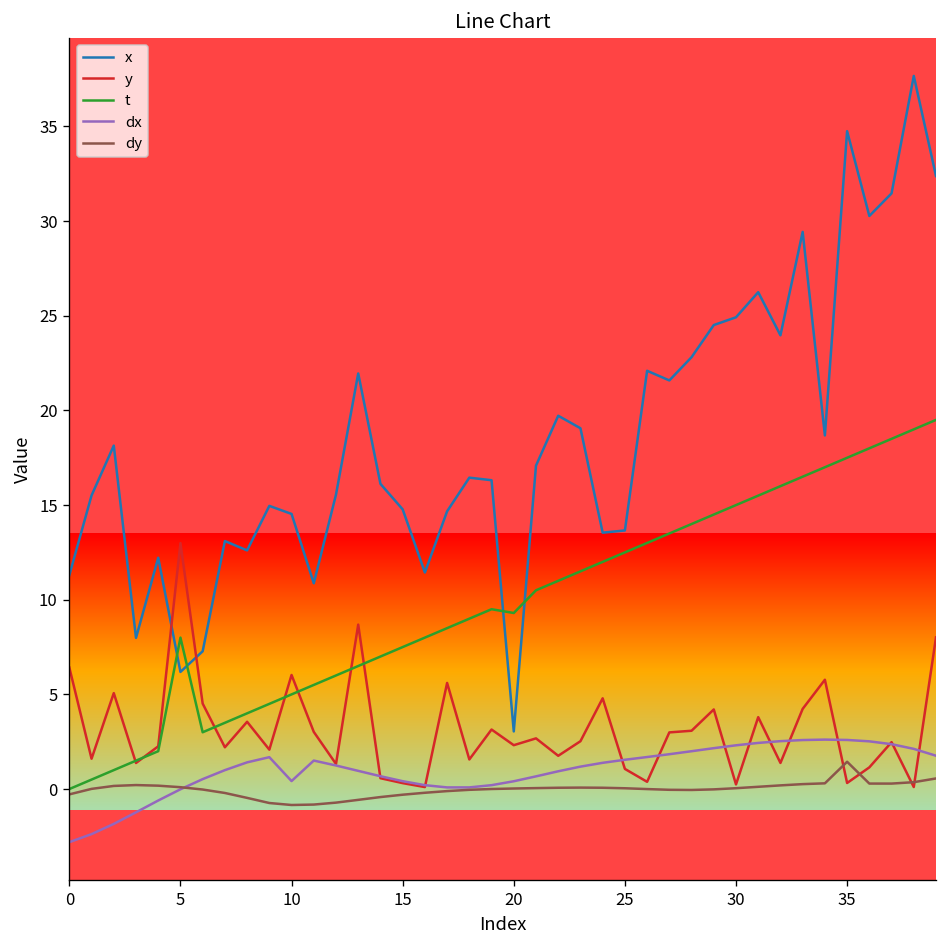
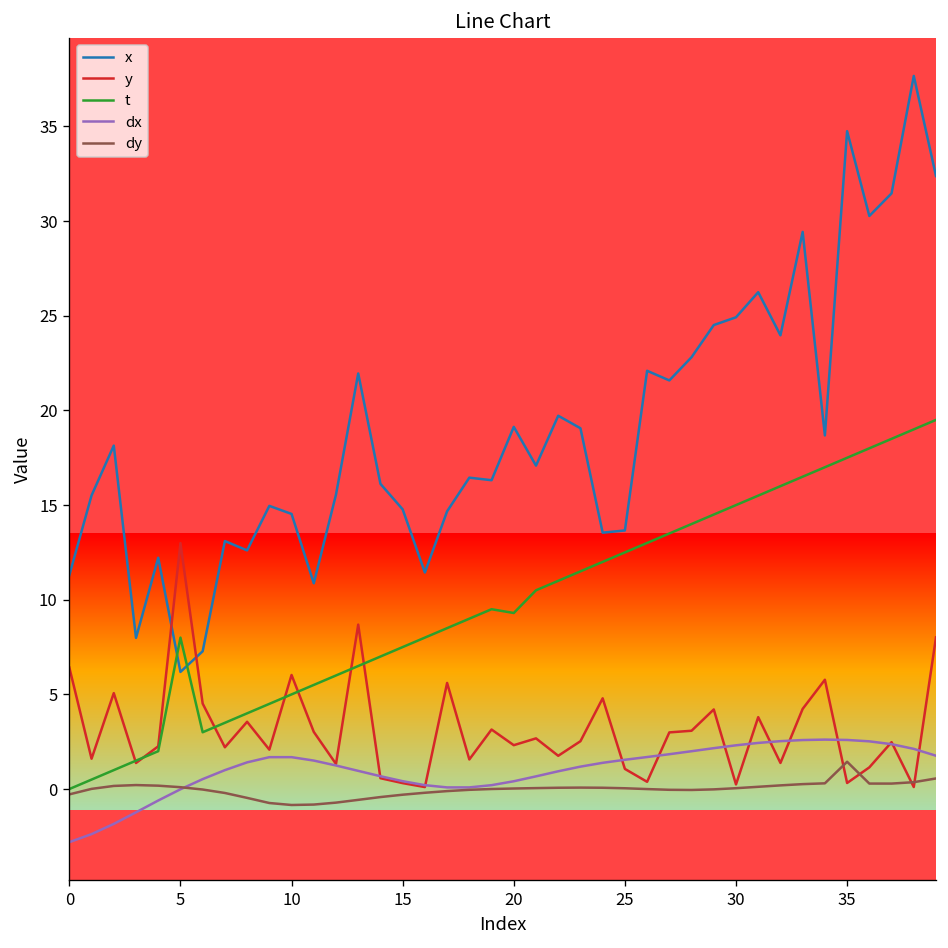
  {
    "x": {
      "0": 11.3,
      "5": 6.2,
      "10": 14.5,
      "15": 14.8,
-     "20": 3.0,
+     "20": 19.1,
      "25": 13.7,
      "30": 24.9,
      "35": 34.8
    },
    "y": {
      "0": 6.4,
      "5": 13.0,
      "10": 6.0,
      "20": 2.3,
      "25": 1.1,
      "30": 0.2,
      "35": 0.3
    },
    "t": {
      "0": 0.0,
      "5": 8.0,
      "10": 5.0,
      "15": 7.5,
      "20": 9.3,
      "25": 12.5,
      "30": 15.0,
      "35": 17.5
    },
    "dx": {
      "0": -2.8,
-     "10": 0.4,
+     "10": 1.7,
      "20": 0.4,
      "25": 1.5,
      "30": 2.3,
      "35": 2.6
    },
    "dy": {
      "0": -0.3,
      "10": -0.8,
      "15": -0.3,
      "20": 0.0,
      "25": 0.0,
      "30": 0.0,
      "35": 1.4
    }
  }
